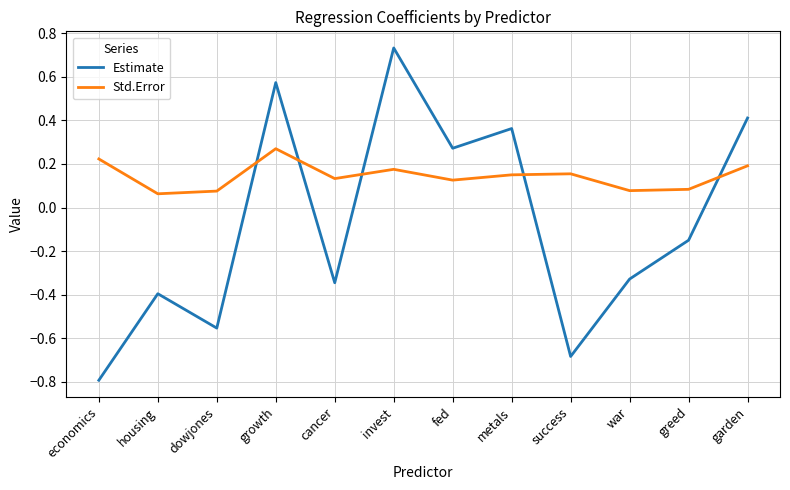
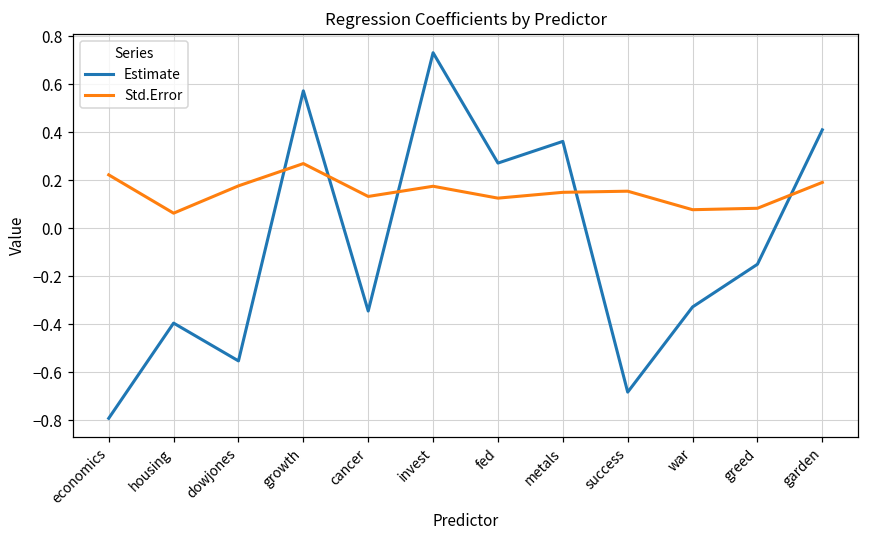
  {
    "Estimate": {
      "economics": -0.79,
      "housing": -0.40,
      "dowjones": -0.55,
      "growth": 0.57,
      "cancer": -0.35,
      "invest": 0.73,
      "fed": 0.27,
      "metals": 0.36,
      "success": -0.68,
      "war": -0.33,
      "greed": -0.15,
      "garden": 0.41
    },
    "Std.Error": {
      "economics": 0.22,
      "housing": 0.06,
-     "dowjones": 0.08,
+     "dowjones": 0.18,
      "growth": 0.27,
      "cancer": 0.13,
      "invest": 0.18,
      "fed": 0.13,
      "metals": 0.15,
      "success": 0.15,
      "war": 0.08,
      "greed": 0.08,
      "garden": 0.19
    }
  }
